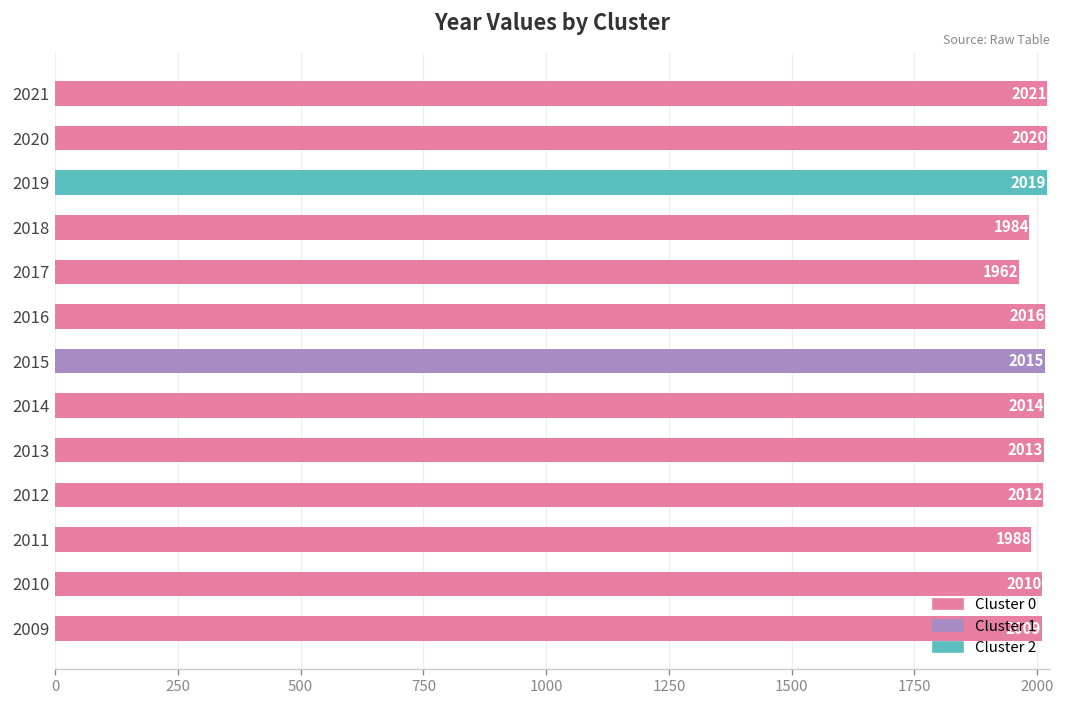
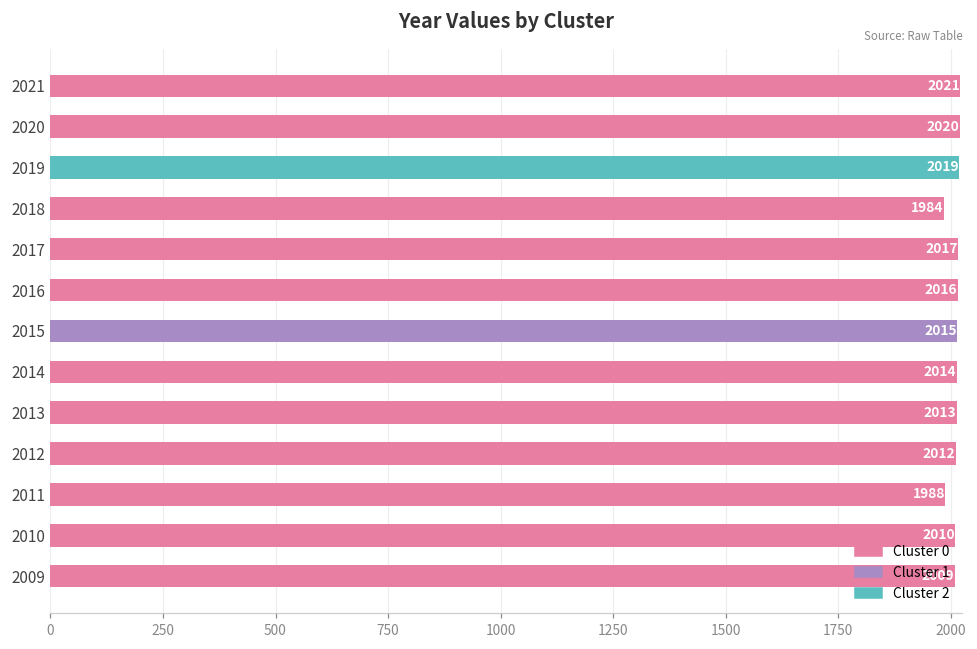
  {
    "2021": 2021,
    "2020": 2020,
    "2019": 2019,
    "2018": 1984,
-   "2017": 1962,
+   "2017": 2017,
    "2016": 2016,
    "2015": 2015,
    "2014": 2014,
    "2013": 2013,
    "2012": 2012,
    "2011": 1988,
    "2010": 2010,
    "2009": 2009
  }
